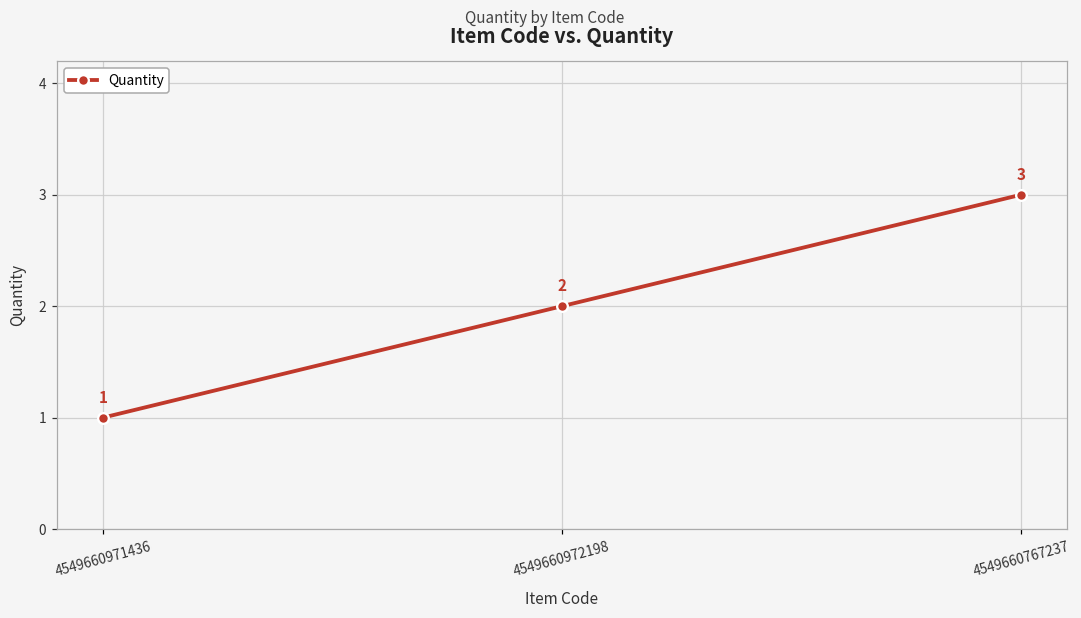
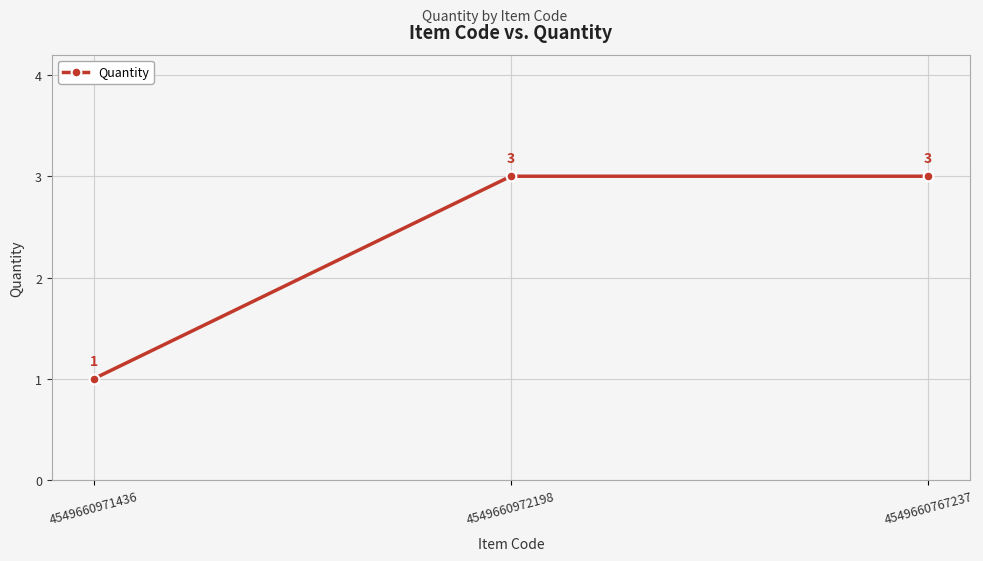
  {
    "4549660971436": 1,
-   "4549660972198": 2,
+   "4549660972198": 3,
    "4549660767237": 3
  }
